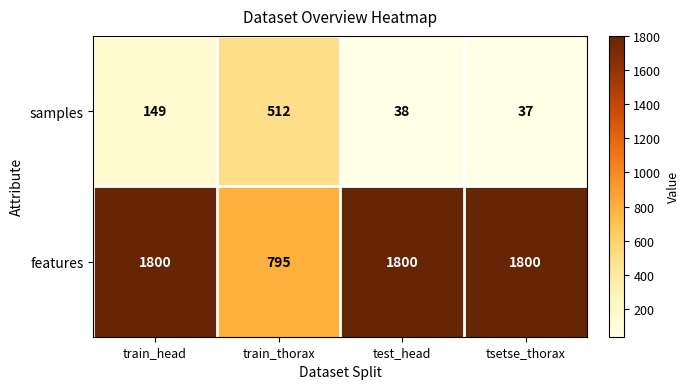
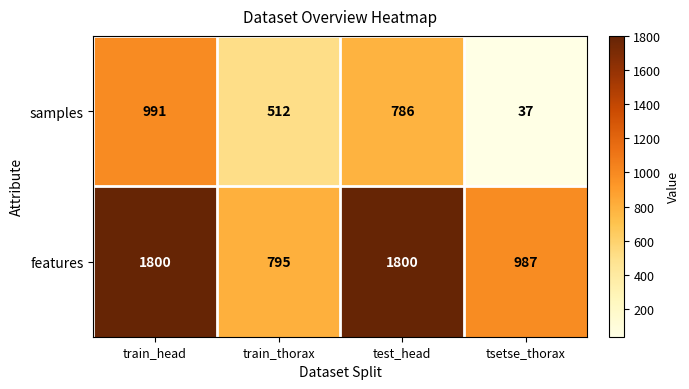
  {
    "samples": {
-     "train_head": 149,
+     "train_head": 991,
      "train_thorax": 512,
-     "test_head": 38,
+     "test_head": 786,
      "tsetse_thorax": 37
    },
    "features": {
      "train_head": 1800,
      "train_thorax": 795,
      "test_head": 1800,
-     "tsetse_thorax": 1800
+     "tsetse_thorax": 987
    }
  }
